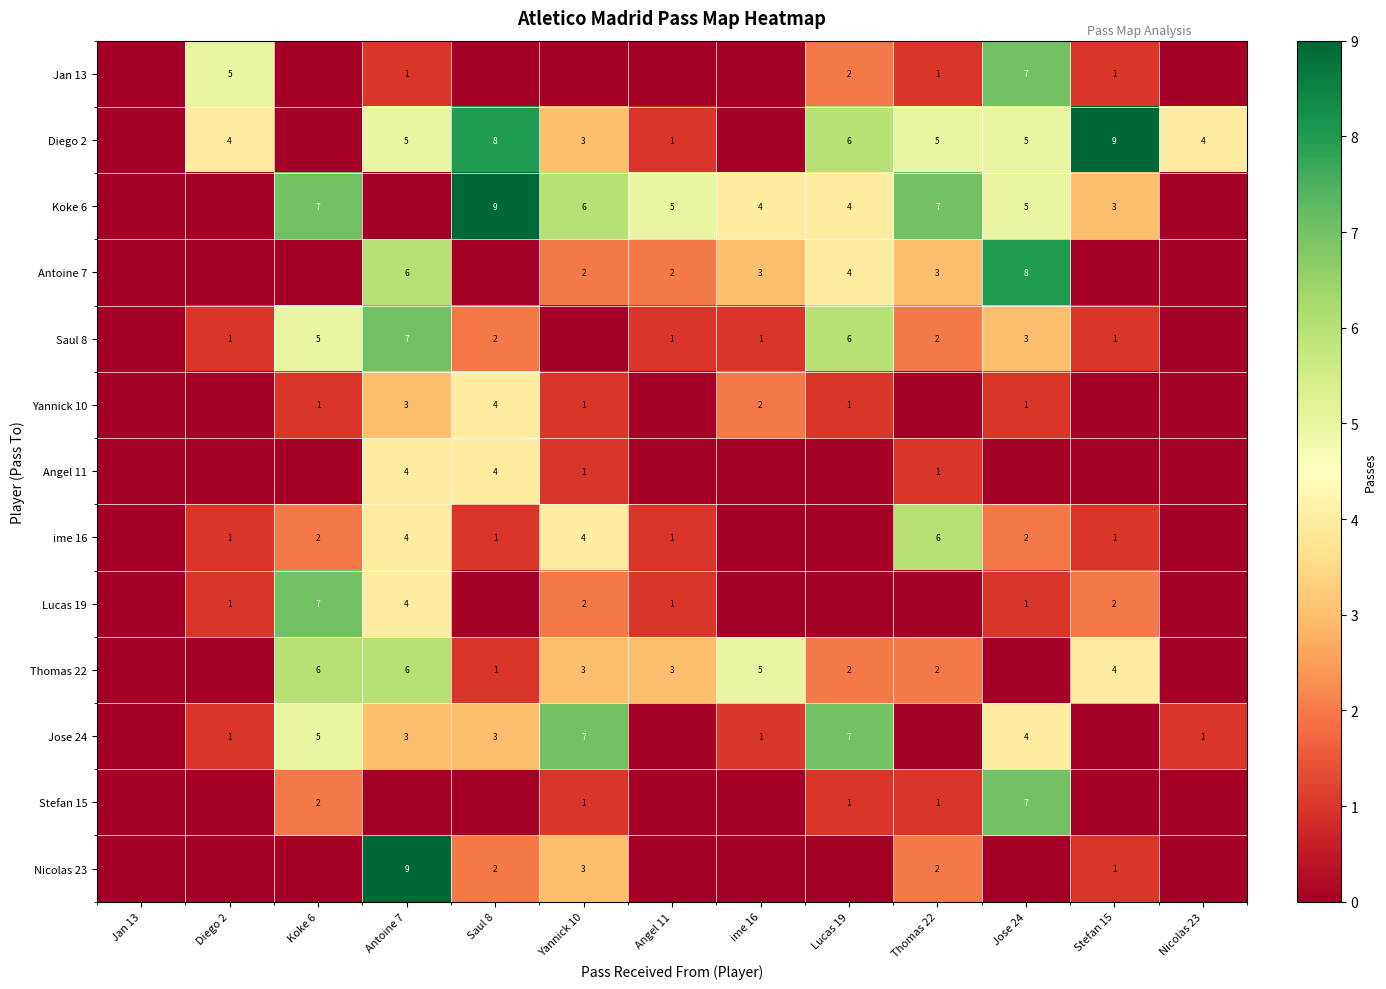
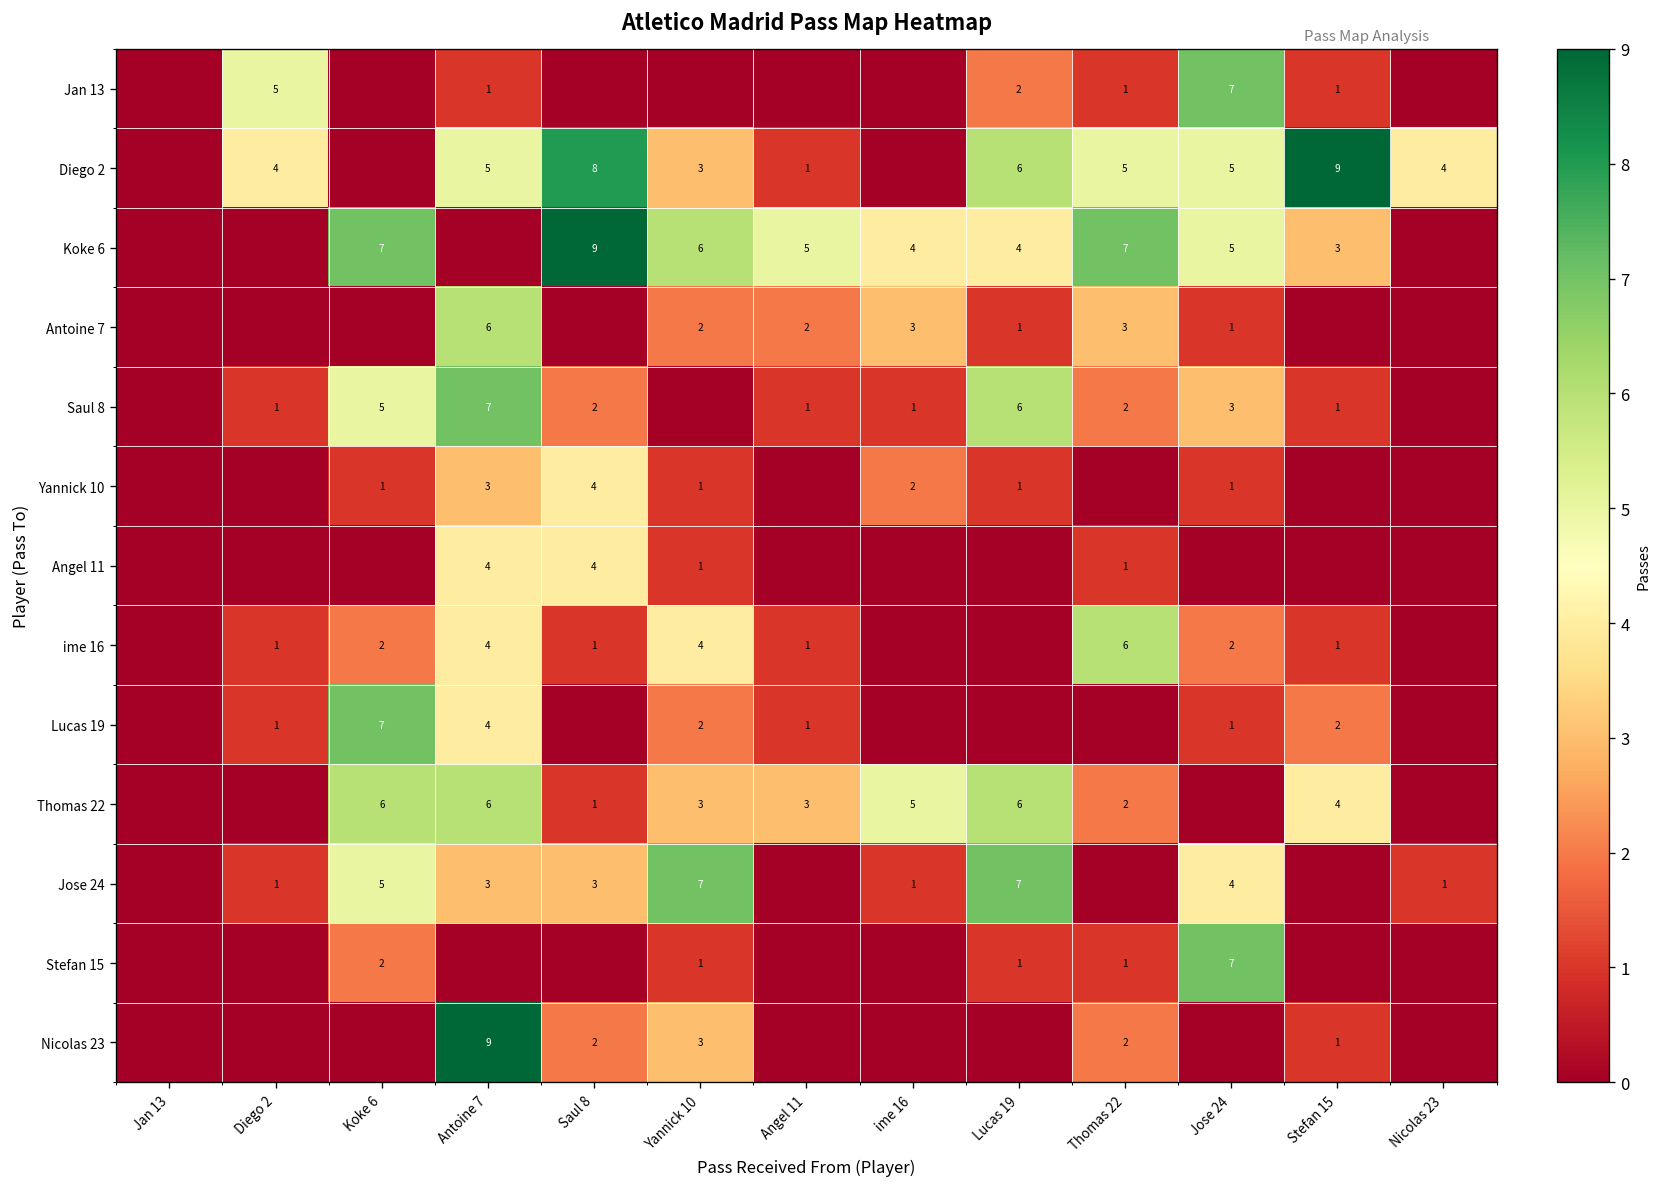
  {
    "Jan 13": {
      "Diego 2": 5,
      "Antoine 7": 1,
      "Lucas 19": 2,
      "Thomas 22": 1,
      "Jose 24": 7,
      "Stefan 15": 1
    },
    "Diego 2": {
      "Diego 2": 4,
      "Antoine 7": 5,
      "Saul 8": 8,
      "Yannick 10": 3,
      "Angel 11": 1,
      "Lucas 19": 6,
      "Thomas 22": 5,
      "Jose 24": 5,
      "Stefan 15": 9,
      "Nicolas 23": 4
    },
    "Koke 6": {
      "Koke 6": 7,
      "Saul 8": 9,
      "Yannick 10": 6,
      "Angel 11": 5,
      "ime 16": 4,
      "Lucas 19": 4,
      "Thomas 22": 7,
      "Jose 24": 5,
      "Stefan 15": 3
    },
    "Antoine 7": {
      "Antoine 7": 6,
      "Yannick 10": 2,
      "Angel 11": 2,
      "ime 16": 3,
-     "Lucas 19": 4,
+     "Lucas 19": 1,
      "Thomas 22": 3,
-     "Jose 24": 8
+     "Jose 24": 1
    },
    "Saul 8": {
      "Diego 2": 1,
      "Koke 6": 5,
      "Antoine 7": 7,
      "Saul 8": 2,
      "Angel 11": 1,
      "ime 16": 1,
      "Lucas 19": 6,
      "Thomas 22": 2,
      "Jose 24": 3,
      "Stefan 15": 1
    },
    "Yannick 10": {
      "Koke 6": 1,
      "Antoine 7": 3,
      "Saul 8": 4,
      "Yannick 10": 1,
      "ime 16": 2,
      "Lucas 19": 1,
      "Jose 24": 1
    },
    "Angel 11": {
      "Antoine 7": 4,
      "Saul 8": 4,
      "Yannick 10": 1,
      "Thomas 22": 1
    },
    "ime 16": {
      "Diego 2": 1,
      "Koke 6": 2,
      "Antoine 7": 4,
      "Saul 8": 1,
      "Yannick 10": 4,
      "Angel 11": 1,
      "Thomas 22": 6,
      "Jose 24": 2,
      "Stefan 15": 1
    },
    "Lucas 19": {
      "Diego 2": 1,
      "Koke 6": 7,
      "Antoine 7": 4,
      "Yannick 10": 2,
      "Angel 11": 1,
      "Jose 24": 1,
      "Stefan 15": 2
    },
    "Thomas 22": {
      "Koke 6": 6,
      "Antoine 7": 6,
      "Saul 8": 1,
      "Yannick 10": 3,
      "Angel 11": 3,
      "ime 16": 5,
-     "Lucas 19": 2,
+     "Lucas 19": 6,
      "Thomas 22": 2,
      "Stefan 15": 4
    },
    "Jose 24": {
      "Diego 2": 1,
      "Koke 6": 5,
      "Antoine 7": 3,
      "Saul 8": 3,
      "Yannick 10": 7,
      "ime 16": 1,
      "Lucas 19": 7,
      "Jose 24": 4,
      "Nicolas 23": 1
    },
    "Stefan 15": {
      "Koke 6": 2,
      "Yannick 10": 1,
      "Lucas 19": 1,
      "Thomas 22": 1,
      "Jose 24": 7
    },
    "Nicolas 23": {
      "Antoine 7": 9,
      "Saul 8": 2,
      "Yannick 10": 3,
      "Thomas 22": 2,
      "Stefan 15": 1
    }
  }
